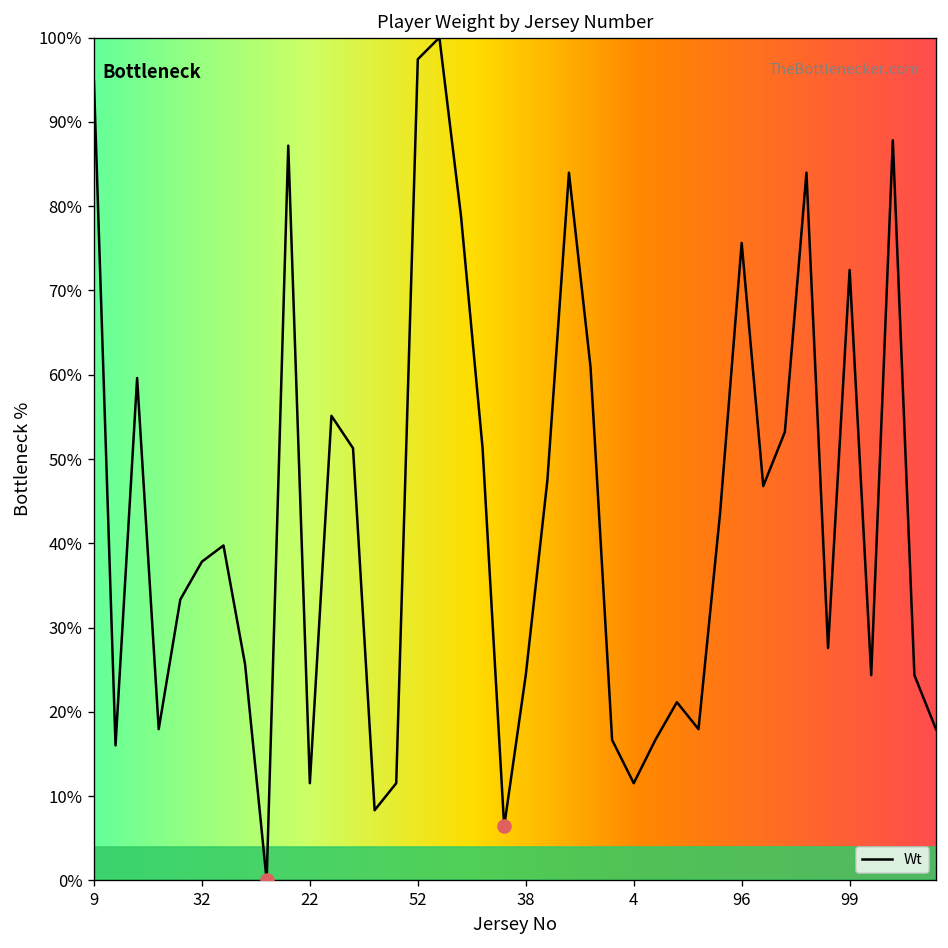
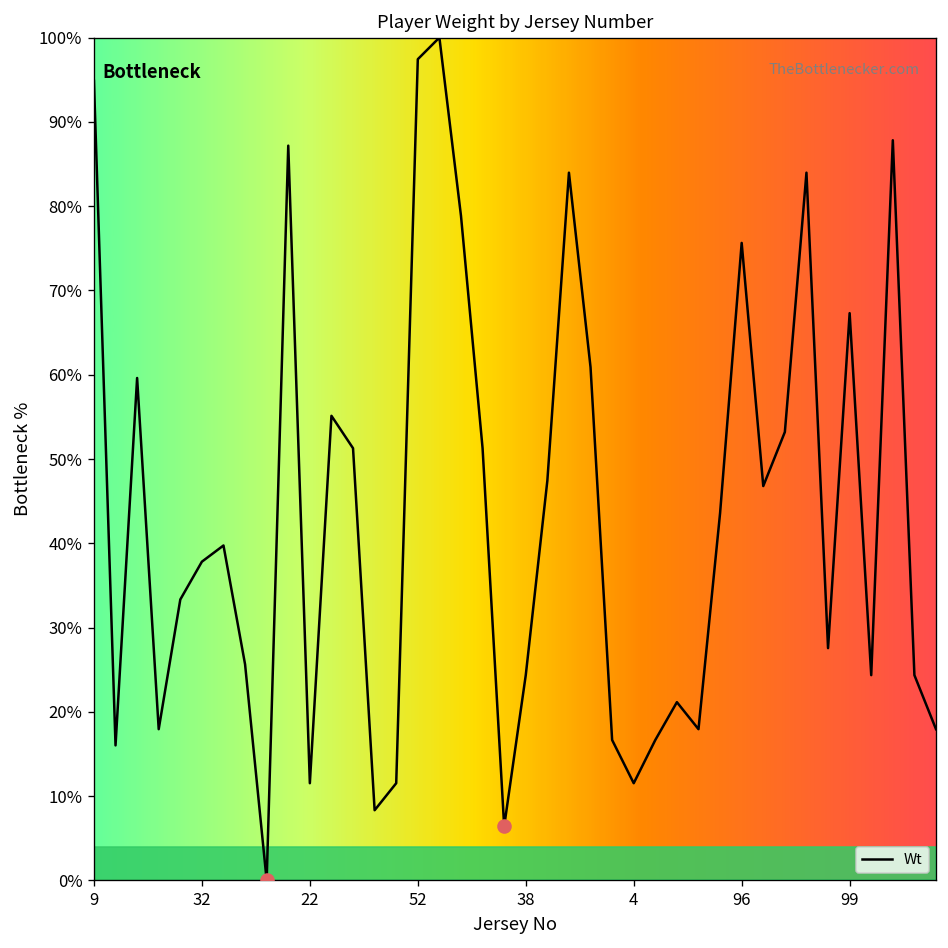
  {
    "Wt": {
      "52": "97%",
      "96": "76%",
-     "99": "72%"
+     "99": "67%"
    }
  }
